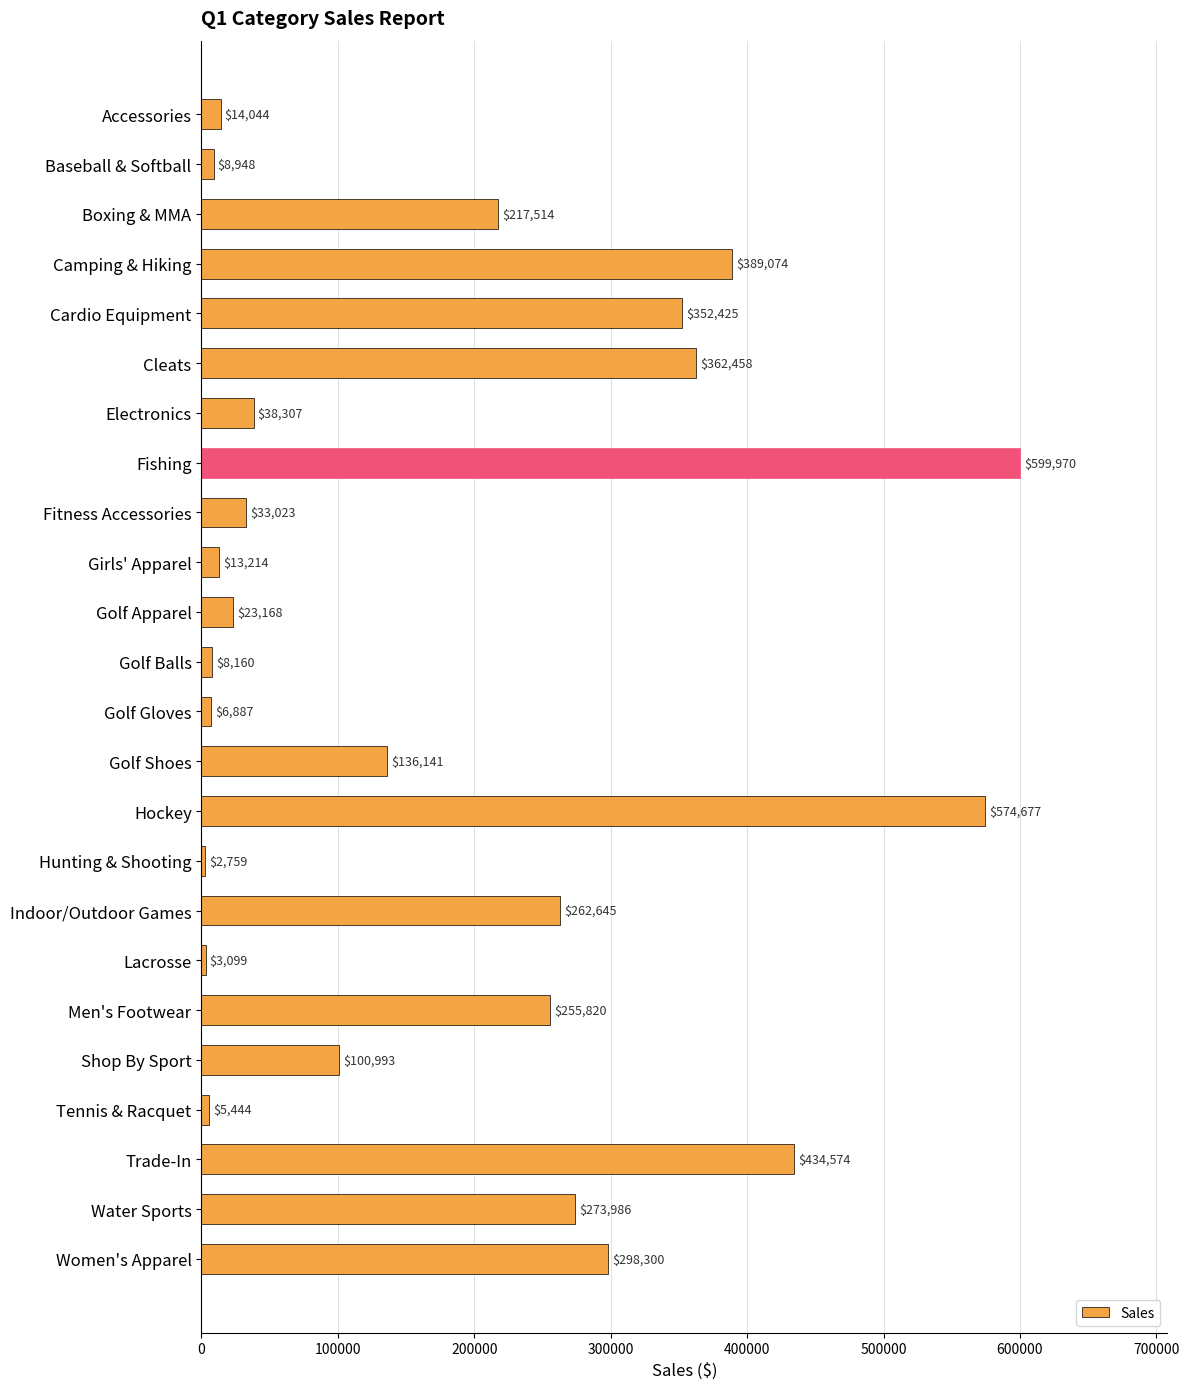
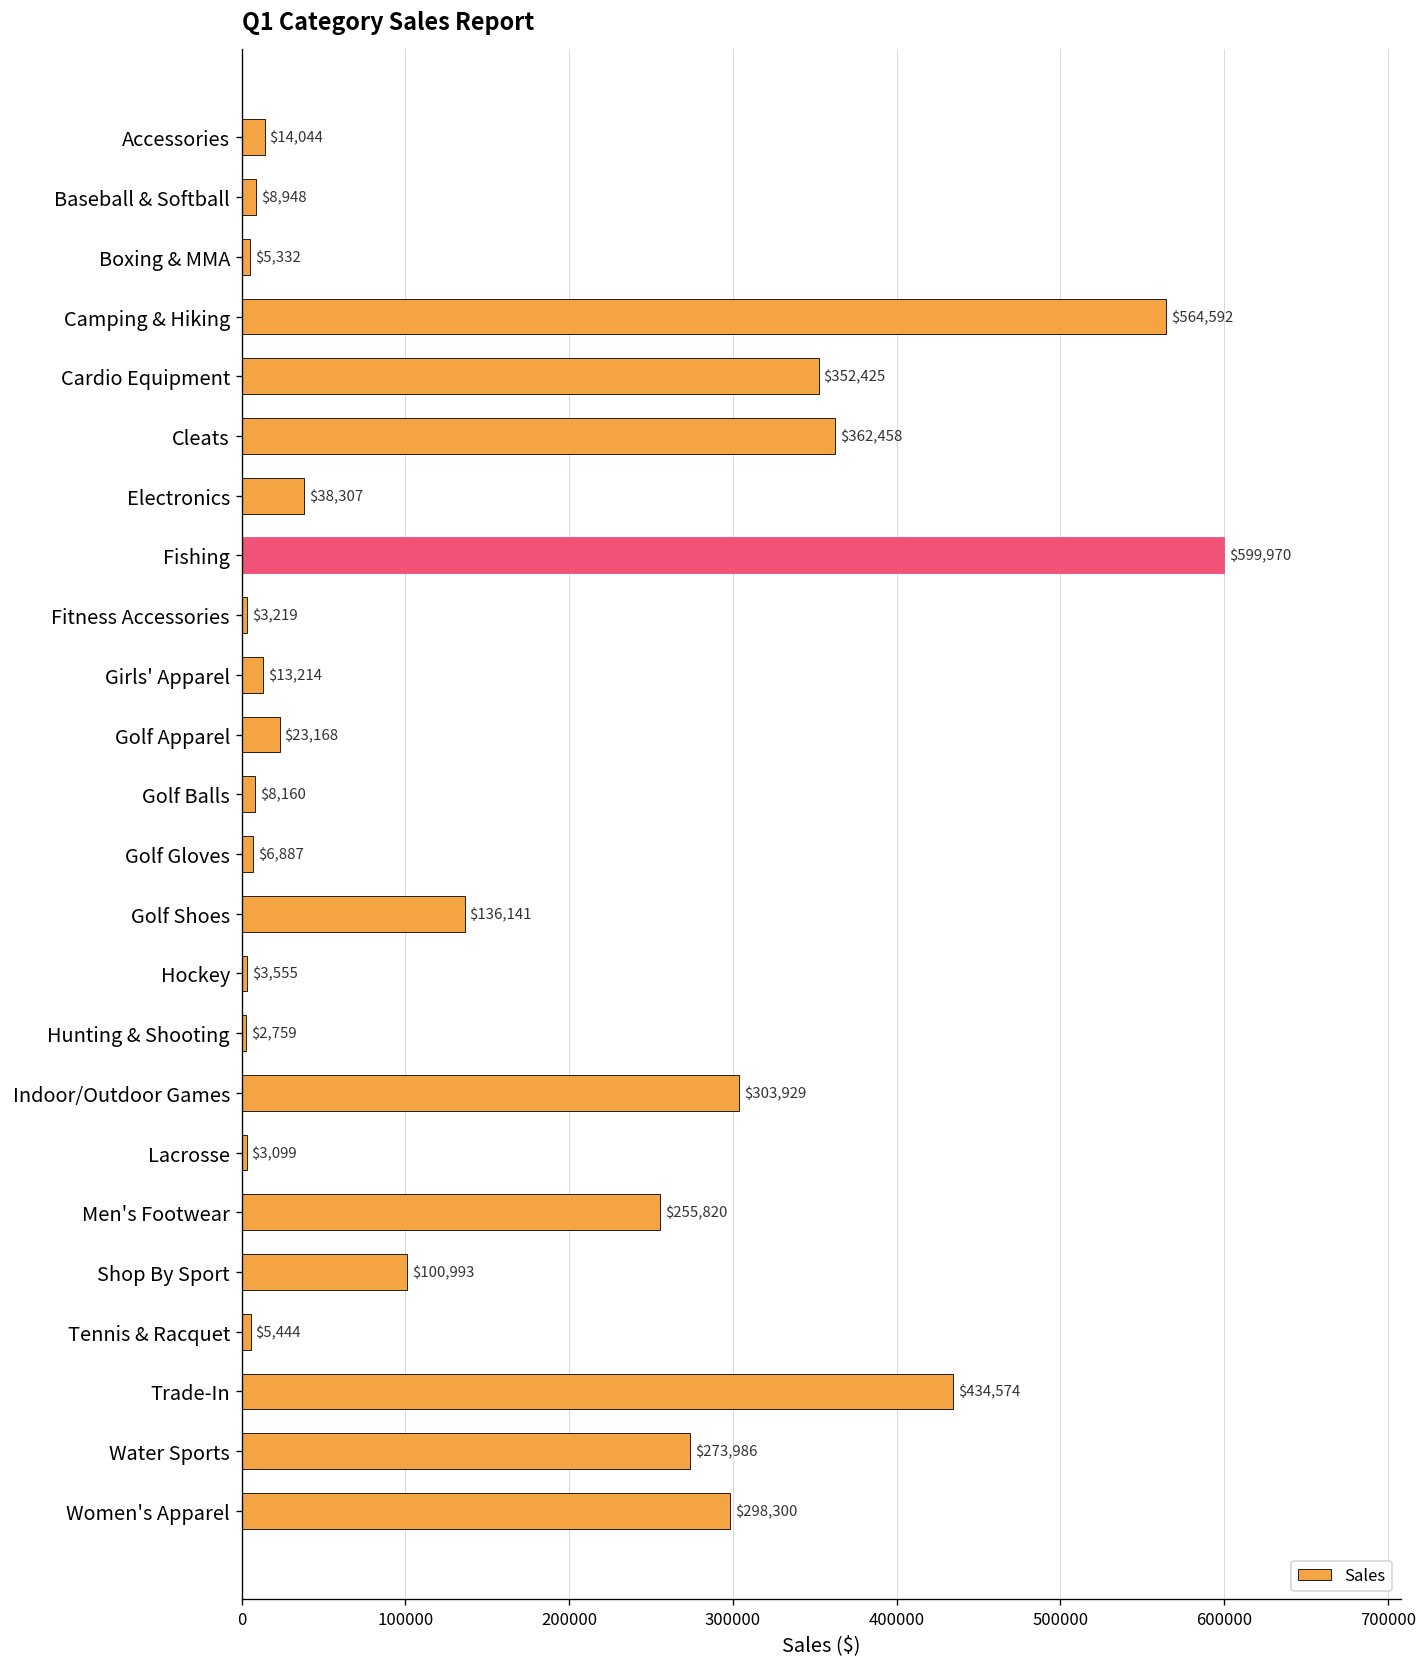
  {
    "Accessories": "$14,044",
    "Baseball & Softball": "$8,948",
-   "Boxing & MMA": "$217,514",
-   "Camping & Hiking": "$389,074",
+   "Boxing & MMA": "$5,332",
+   "Camping & Hiking": "$564,592",
    "Cardio Equipment": "$352,425",
    "Cleats": "$362,458",
    "Electronics": "$38,307",
    "Fishing": "$599,970",
-   "Fitness Accessories": "$33,023",
+   "Fitness Accessories": "$3,219",
    "Girls' Apparel": "$13,214",
    "Golf Apparel": "$23,168",
    "Golf Balls": "$8,160",
    "Golf Gloves": "$6,887",
    "Golf Shoes": "$136,141",
-   "Hockey": "$574,677",
+   "Hockey": "$3,555",
    "Hunting & Shooting": "$2,759",
-   "Indoor/Outdoor Games": "$262,645",
+   "Indoor/Outdoor Games": "$303,929",
    "Lacrosse": "$3,099",
    "Men's Footwear": "$255,820",
    "Shop By Sport": "$100,993",
    "Tennis & Racquet": "$5,444",
    "Trade-In": "$434,574",
    "Water Sports": "$273,986",
    "Women's Apparel": "$298,300"
  }
